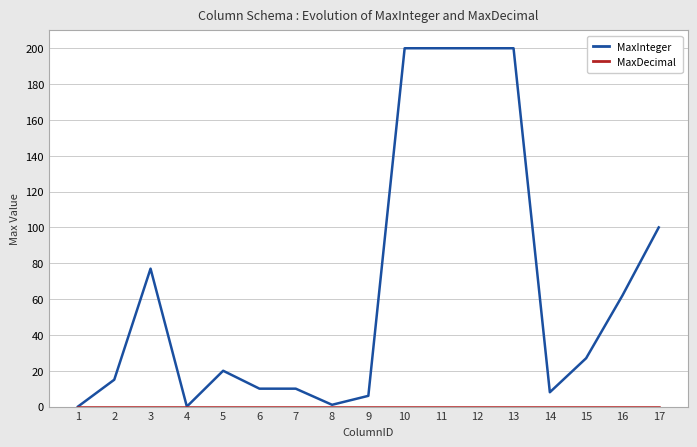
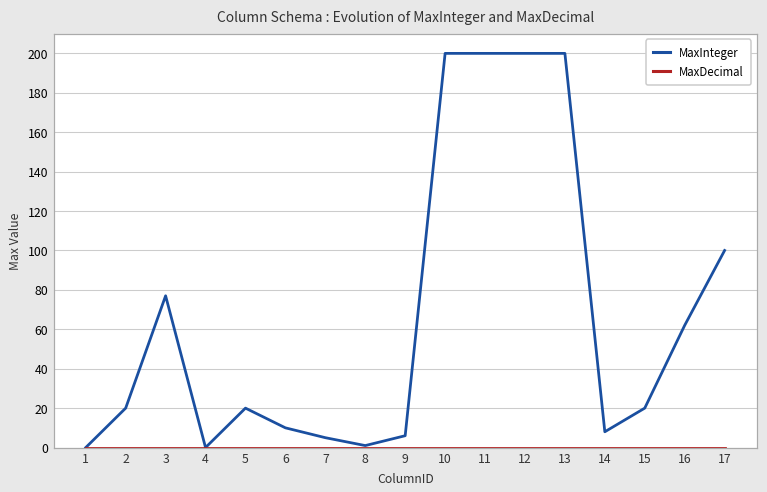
  {
    "MaxInteger": {
-     "2": 15,
+     "2": 20,
      "3": 77,
      "5": 20,
      "6": 10,
-     "7": 10,
+     "7": 5,
      "9": 6,
      "10": 200,
      "11": 200,
      "12": 200,
      "13": 200,
      "14": 8,
-     "15": 27,
+     "15": 20,
      "16": 62,
      "17": 100
    },
    "MaxDecimal": {
      "2": 0,
      "3": 0,
      "5": 0,
      "6": 0,
      "7": 0,
      "9": 0,
      "10": 0,
      "11": 0,
      "12": 0,
      "13": 0,
      "14": 0,
      "15": 0,
      "16": 0,
      "17": 0
    }
  }
